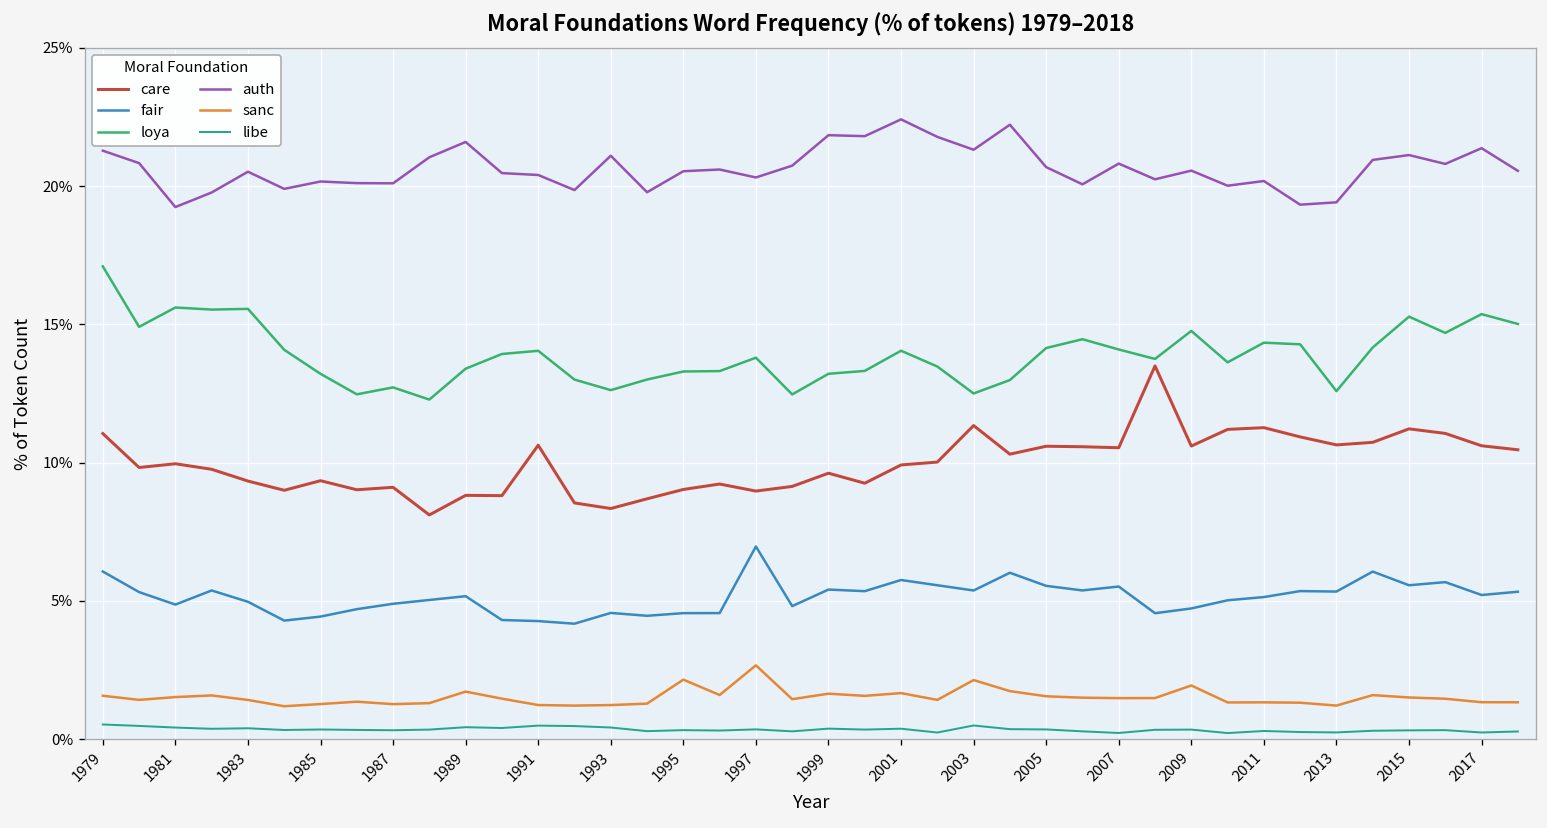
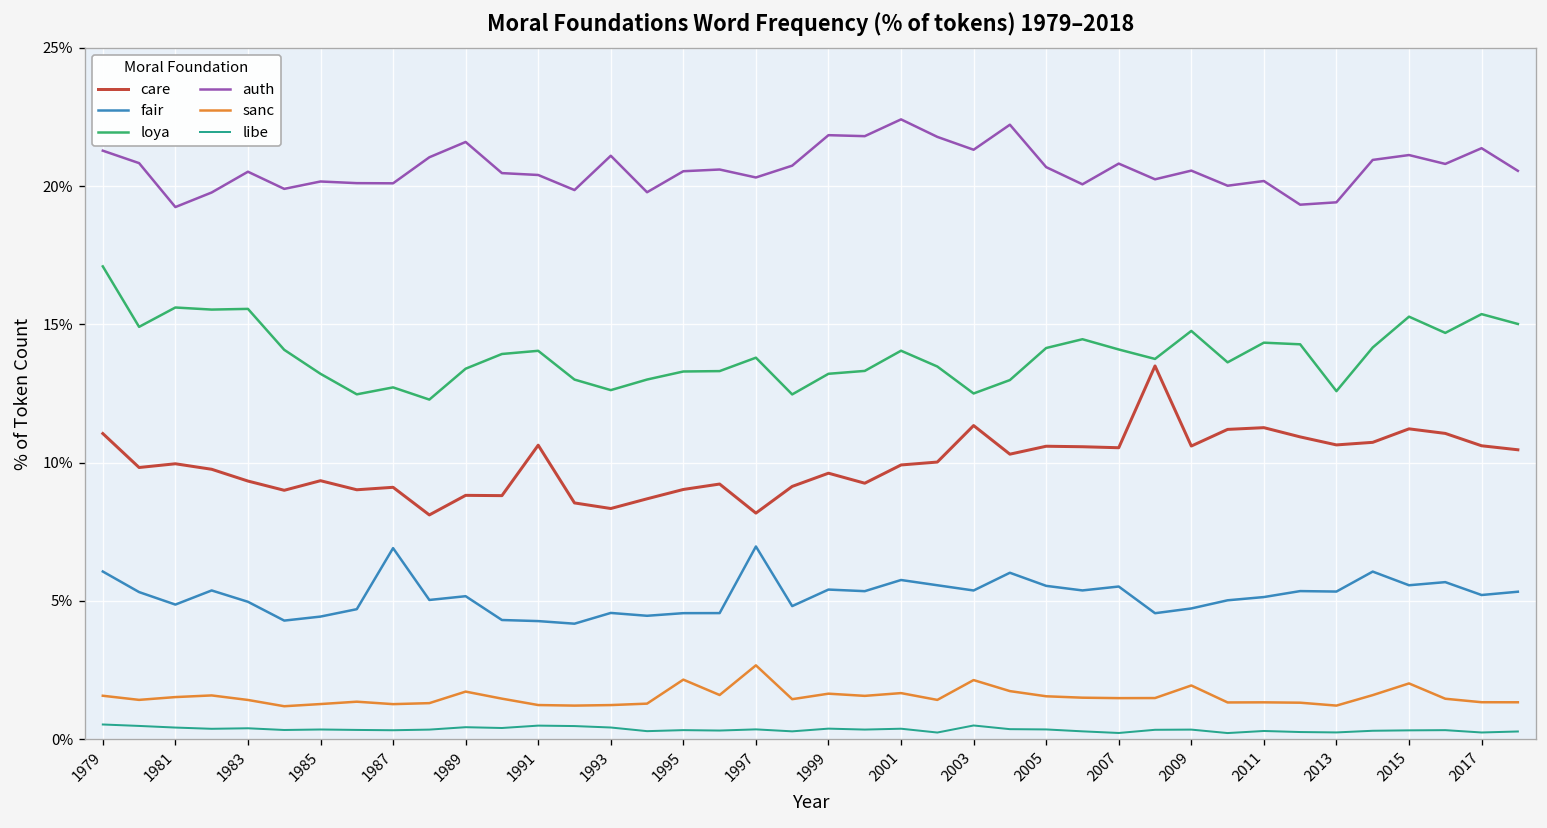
  {
    "care": {
      "1979": "11.1%",
      "1981": "10.0%",
      "1983": "9.3%",
      "1985": "9.3%",
      "1987": "9.1%",
      "1989": "8.8%",
      "1991": "10.6%",
      "1993": "8.3%",
      "1995": "9.0%",
-     "1997": "9.0%",
+     "1997": "8.2%",
      "1999": "9.6%",
      "2001": "9.9%",
      "2003": "11.3%",
      "2005": "10.6%",
      "2007": "10.5%",
      "2009": "10.6%",
      "2011": "11.3%",
      "2013": "10.6%",
      "2015": "11.2%",
      "2017": "10.6%"
    },
    "fair": {
      "1979": "6.1%",
      "1981": "4.9%",
      "1983": "5.0%",
      "1985": "4.4%",
-     "1987": "4.9%",
+     "1987": "6.9%",
      "1989": "5.2%",
      "1991": "4.3%",
      "1993": "4.6%",
      "1995": "4.6%",
      "1997": "7.0%",
      "1999": "5.4%",
      "2001": "5.8%",
      "2003": "5.4%",
      "2005": "5.5%",
      "2007": "5.5%",
      "2009": "4.7%",
      "2011": "5.1%",
      "2013": "5.3%",
      "2015": "5.6%",
      "2017": "5.2%"
    },
    "auth": {
      "1981": "19.2%",
      "1983": "20.5%",
      "1985": "20.2%",
      "1987": "20.1%",
      "1989": "21.6%",
      "1991": "20.4%",
      "1993": "21.1%",
      "1995": "20.5%",
      "1997": "20.3%",
      "1999": "21.8%",
      "2001": "22.4%",
      "2003": "21.3%",
      "2005": "20.7%",
      "2007": "20.8%",
      "2009": "20.6%",
      "2011": "20.2%",
      "2013": "19.4%",
      "2015": "21.1%",
      "2017": "21.4%"
    },
    "sanc": {
      "1979": "1.6%",
      "1981": "1.5%",
      "1983": "1.4%",
      "1985": "1.3%",
      "1987": "1.3%",
      "1989": "1.7%",
      "1991": "1.2%",
      "1993": "1.2%",
      "1995": "2.2%",
      "1997": "2.7%",
      "1999": "1.6%",
      "2001": "1.7%",
      "2003": "2.1%",
      "2005": "1.6%",
      "2007": "1.5%",
      "2009": "1.9%",
      "2011": "1.3%",
      "2013": "1.2%",
-     "2015": "1.5%",
+     "2015": "2.0%",
      "2017": "1.3%"
    }
  }
